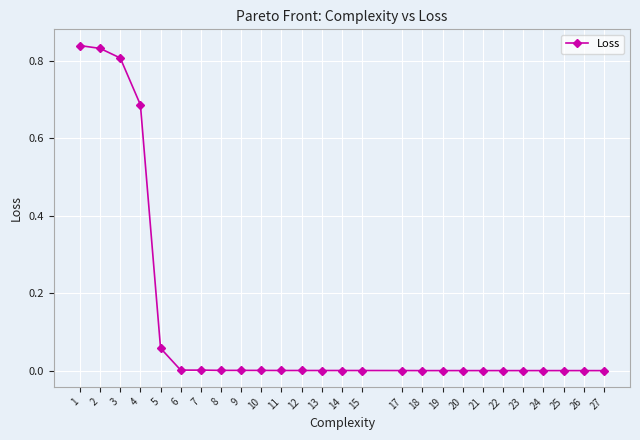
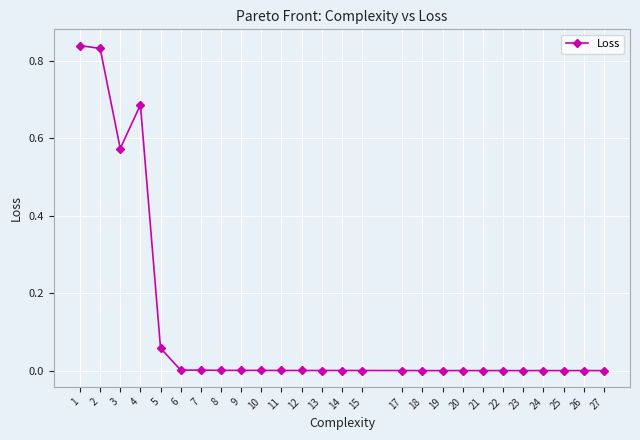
  {
    "1": 0.84,
    "2": 0.83,
-   "3": 0.81,
+   "3": 0.57,
    "4": 0.69,
    "5": 0.06,
    "6": 0.00,
    "7": 0.00,
    "8": 0.00,
    "9": 0.00,
    "10": 0.00,
    "11": 0.00,
    "12": 0.00,
    "13": 0.00,
    "14": 0.00,
    "15": 0.00,
    "17": 0.00,
    "18": 0.00,
    "19": 0.00,
    "20": 0.00,
    "21": 0.00,
    "22": 0.00,
    "23": 0.00,
    "24": 0.00,
    "25": 0.00,
    "26": 0.00,
    "27": 0.00
  }
